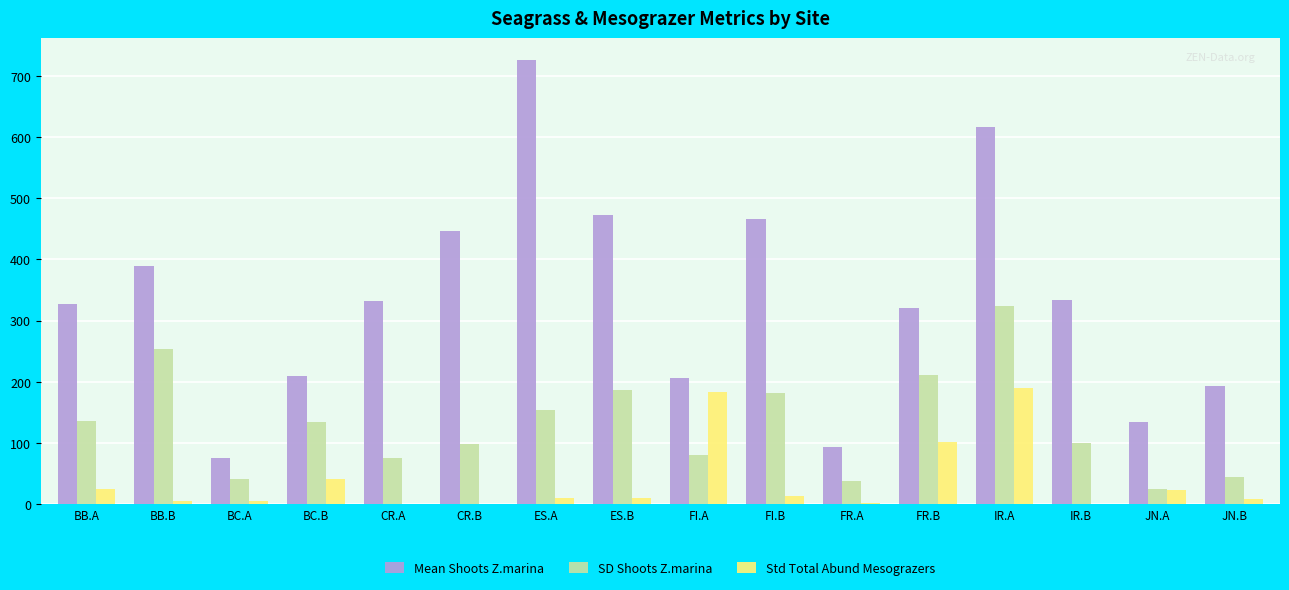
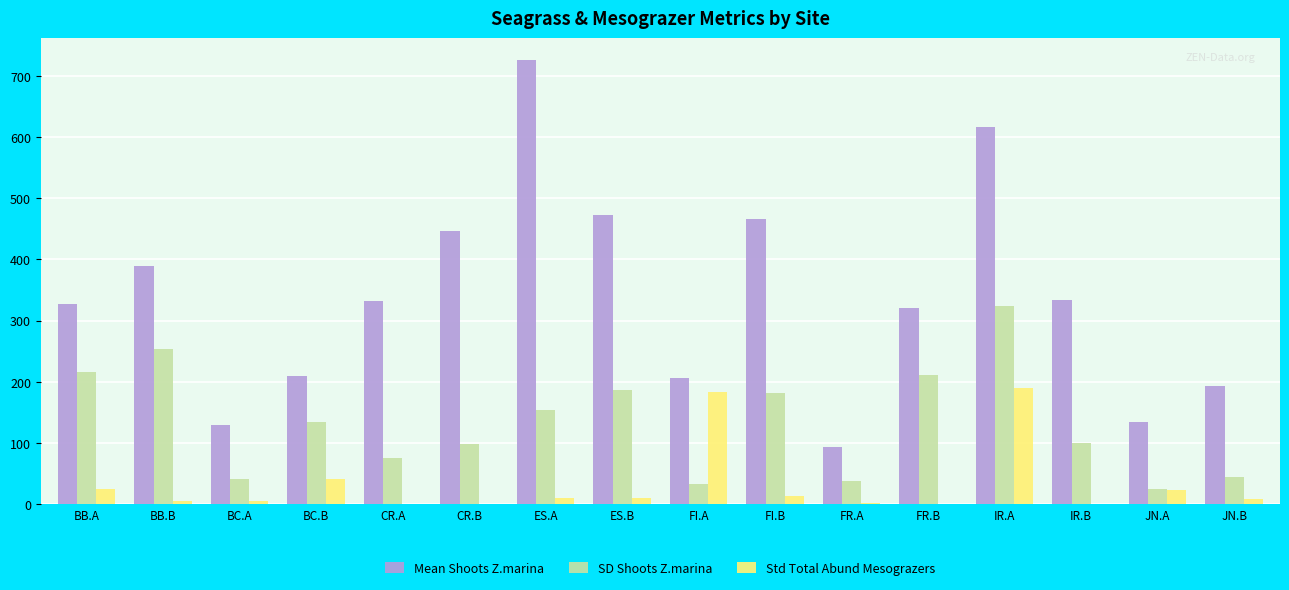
  {
    "Mean Shoots Z.marina": {
      "BB.A": 330,
      "BB.B": 390,
-     "BC.A": 80,
+     "BC.A": 130,
      "BC.B": 210,
      "CR.A": 330,
      "CR.B": 450,
      "ES.A": 730,
      "ES.B": 470,
      "FI.A": 210,
      "FI.B": 470,
      "FR.A": 90,
      "FR.B": 320,
      "IR.A": 620,
      "IR.B": 330,
      "JN.A": 130,
      "JN.B": 190
    },
    "SD Shoots Z.marina": {
-     "BB.A": 140,
+     "BB.A": 220,
      "BB.B": 250,
      "BC.A": 40,
      "BC.B": 130,
      "CR.A": 70,
      "CR.B": 100,
      "ES.A": 150,
      "ES.B": 190,
-     "FI.A": 80,
+     "FI.A": 30,
      "FI.B": 180,
      "FR.A": 40,
      "FR.B": 210,
      "IR.A": 320,
      "IR.B": 100,
      "JN.A": 20,
      "JN.B": 40
    },
    "Std Total Abund Mesograzers": {
      "BB.A": 20,
      "BB.B": 10,
      "BC.A": 10,
      "BC.B": 40,
      "ES.A": 10,
      "ES.B": 10,
      "FI.A": 180,
      "FI.B": 10,
-     "FR.B": 100,
+     "FR.B": 0,
      "IR.A": 190,
      "JN.A": 20,
      "JN.B": 10
    }
  }
